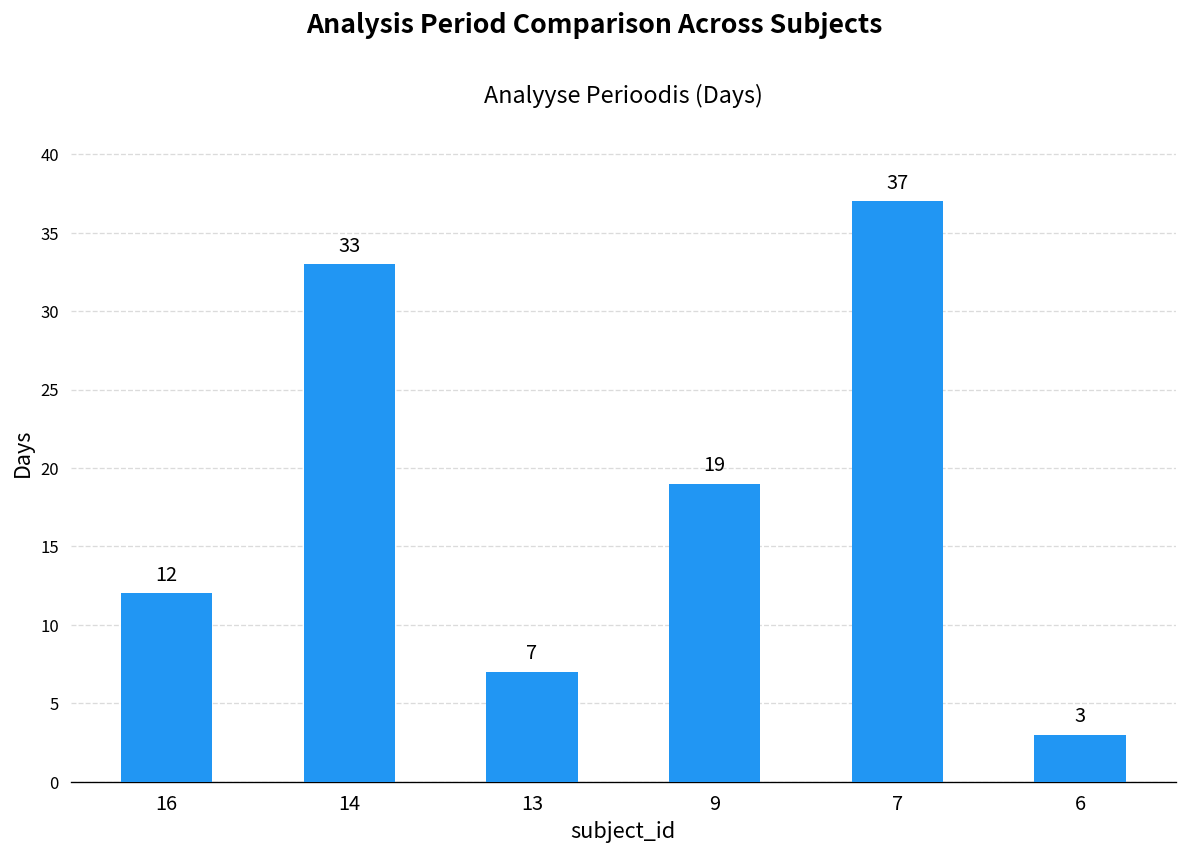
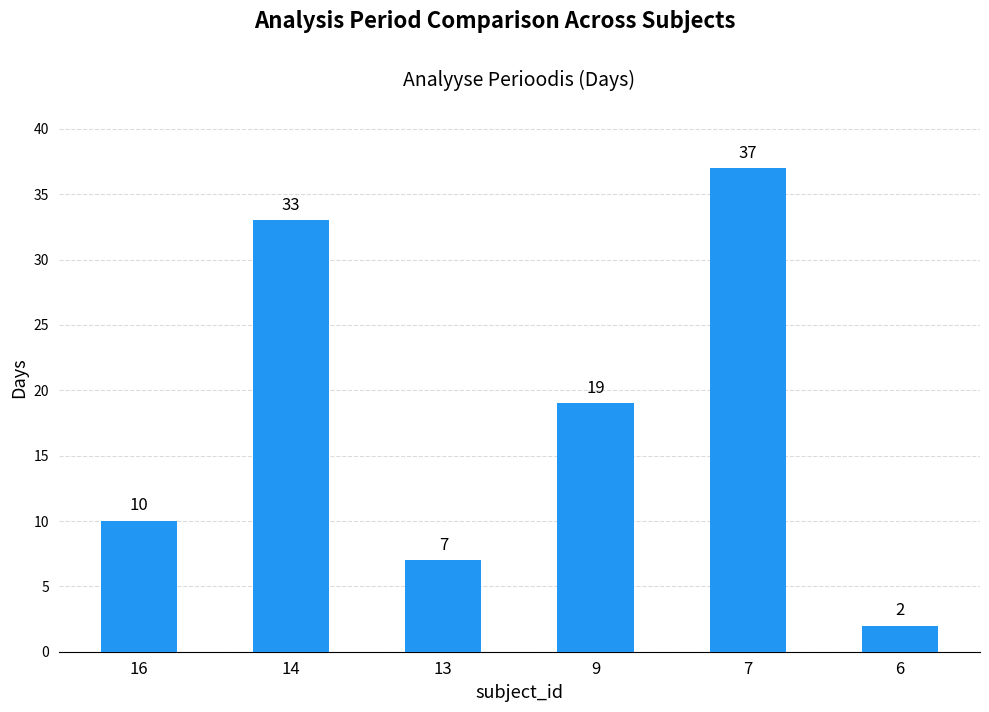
  {
-   "16": 12,
+   "16": 10,
    "14": 33,
    "13": 7,
    "9": 19,
    "7": 37,
-   "6": 3
+   "6": 2
  }
